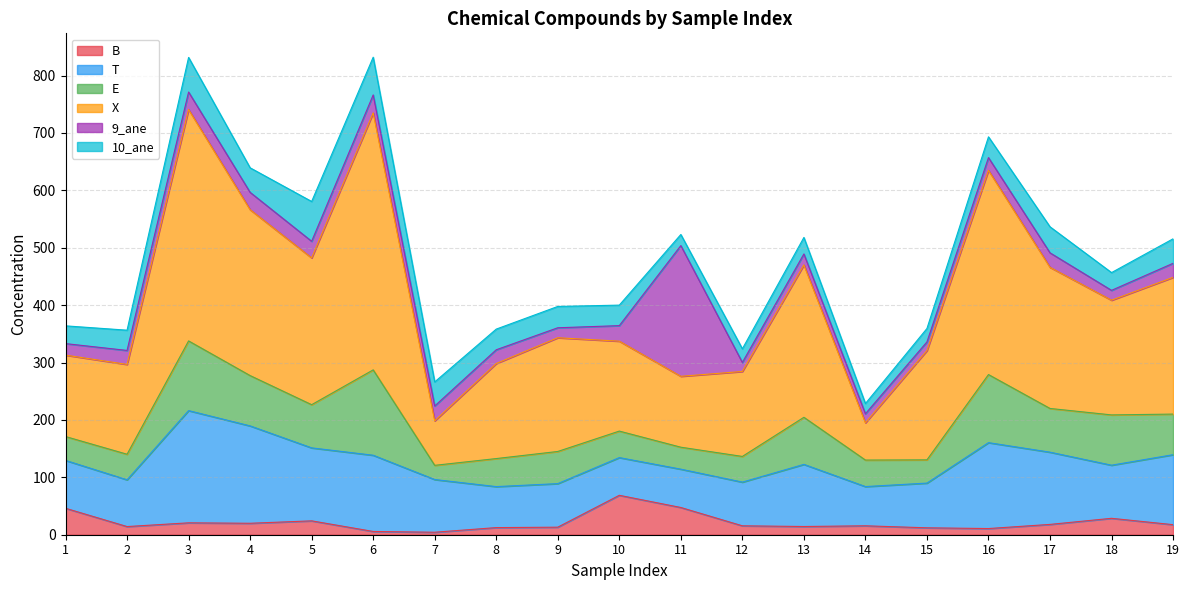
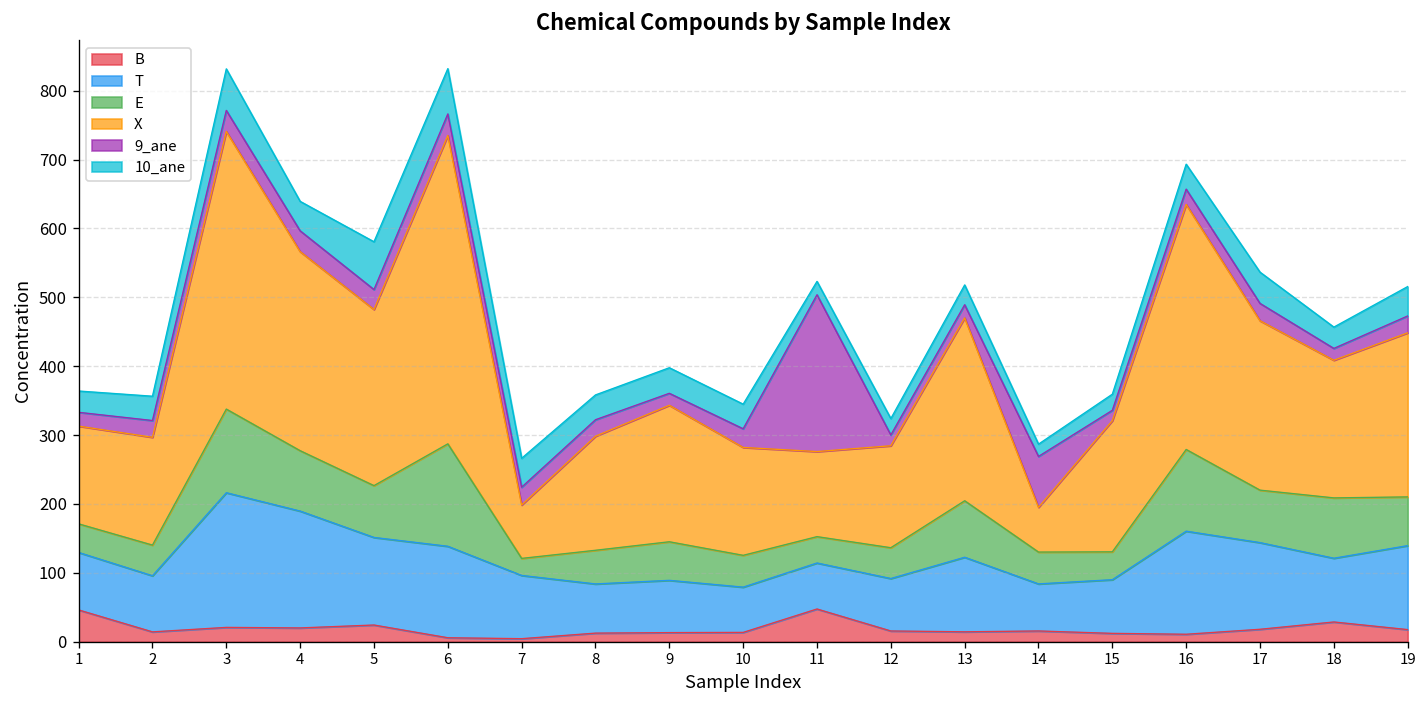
  {
    "B": {
      "1": 50,
      "2": 10,
      "3": 20,
      "4": 20,
      "5": 20,
      "6": 10,
      "7": 0,
      "8": 10,
      "9": 10,
-     "10": 70,
+     "10": 10,
      "11": 50,
      "12": 20,
      "13": 10,
      "14": 20,
      "15": 10,
      "16": 10,
      "17": 20,
      "18": 30,
      "19": 20
    },
    "E": {
      "1": 40,
      "2": 40,
      "3": 120,
      "4": 90,
      "5": 80,
      "6": 150,
      "7": 20,
      "8": 50,
      "9": 60,
      "10": 50,
      "11": 40,
      "12": 40,
      "13": 80,
      "14": 50,
      "15": 40,
      "16": 120,
      "17": 80,
      "18": 90,
      "19": 70
    },
    "X": {
      "1": 140,
      "2": 160,
      "3": 400,
      "4": 290,
      "5": 260,
      "6": 450,
      "7": 80,
      "8": 170,
      "9": 200,
      "10": 160,
      "11": 120,
      "12": 150,
      "13": 270,
      "14": 60,
      "15": 190,
      "16": 360,
      "17": 250,
      "18": 200,
      "19": 240
    },
    "9_ane": {
      "1": 20,
      "2": 20,
      "3": 30,
      "4": 30,
      "5": 30,
      "6": 30,
      "7": 30,
      "8": 20,
      "9": 20,
      "10": 30,
      "11": 230,
      "12": 20,
      "13": 20,
-     "14": 20,
+     "14": 70,
      "15": 20,
      "16": 20,
      "17": 30,
      "18": 20,
      "19": 20
    }
  }
